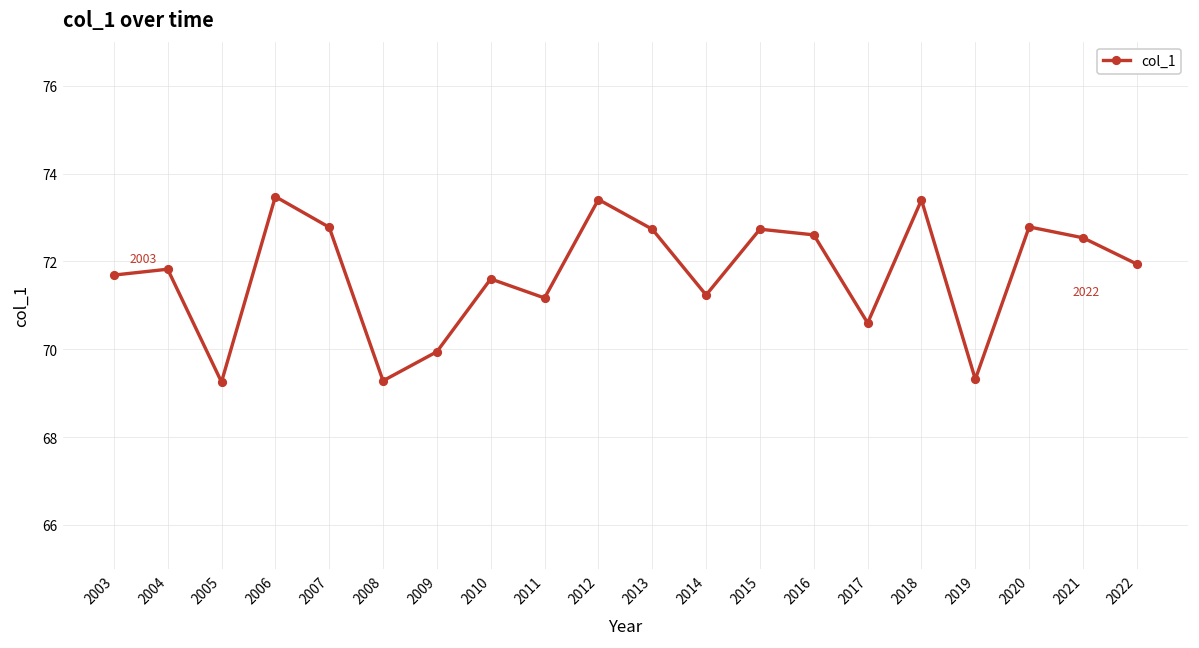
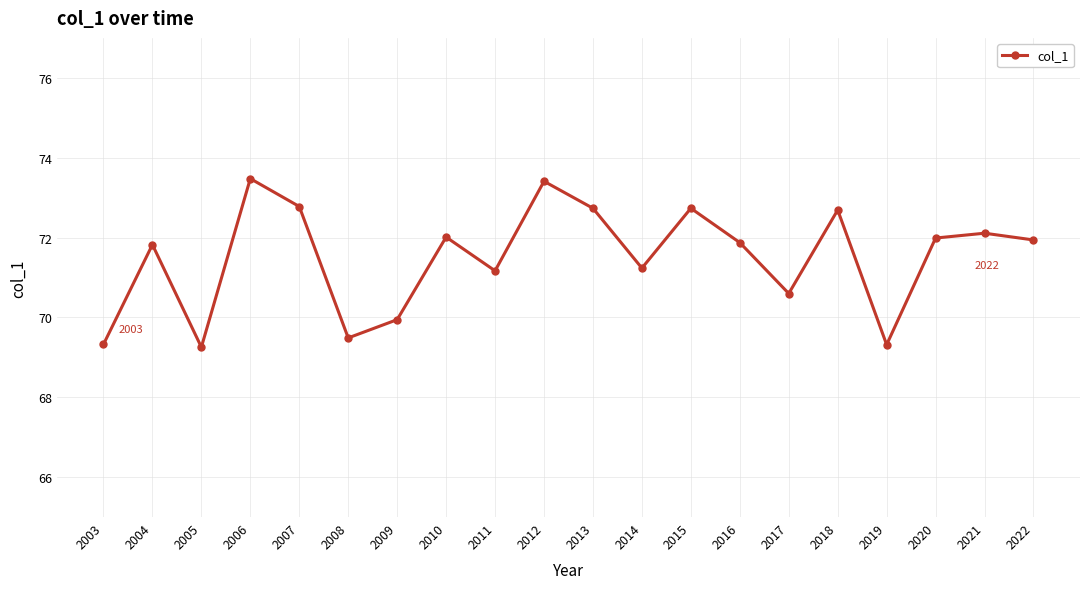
  {
-   "2003": 71.7,
+   "2003": 69.3,
    "2004": 71.8,
    "2005": 69.3,
    "2006": 73.5,
    "2007": 72.8,
-   "2008": 69.3,
+   "2008": 69.5,
    "2009": 69.9,
-   "2010": 71.6,
+   "2010": 72.0,
    "2011": 71.2,
    "2012": 73.4,
    "2013": 72.7,
    "2014": 71.2,
    "2015": 72.7,
-   "2016": 72.6,
+   "2016": 71.9,
    "2017": 70.6,
-   "2018": 73.4,
+   "2018": 72.7,
    "2019": 69.3,
-   "2020": 72.8,
-   "2021": 72.5,
+   "2020": 72.0,
+   "2021": 72.1,
    "2022": 71.9
  }
